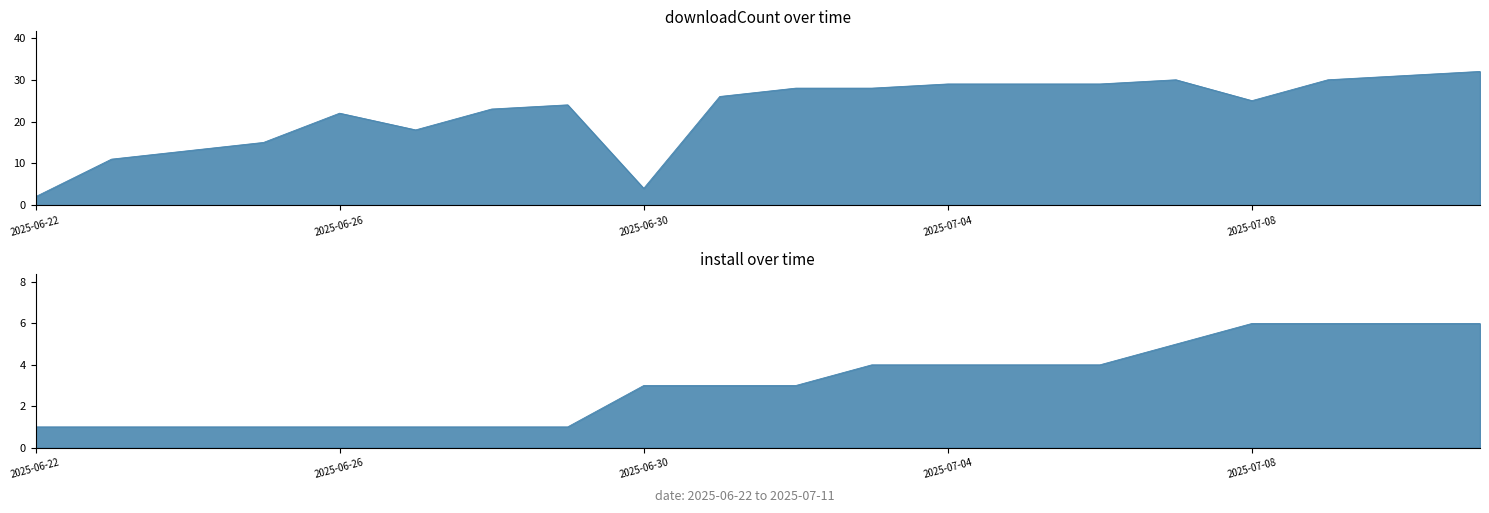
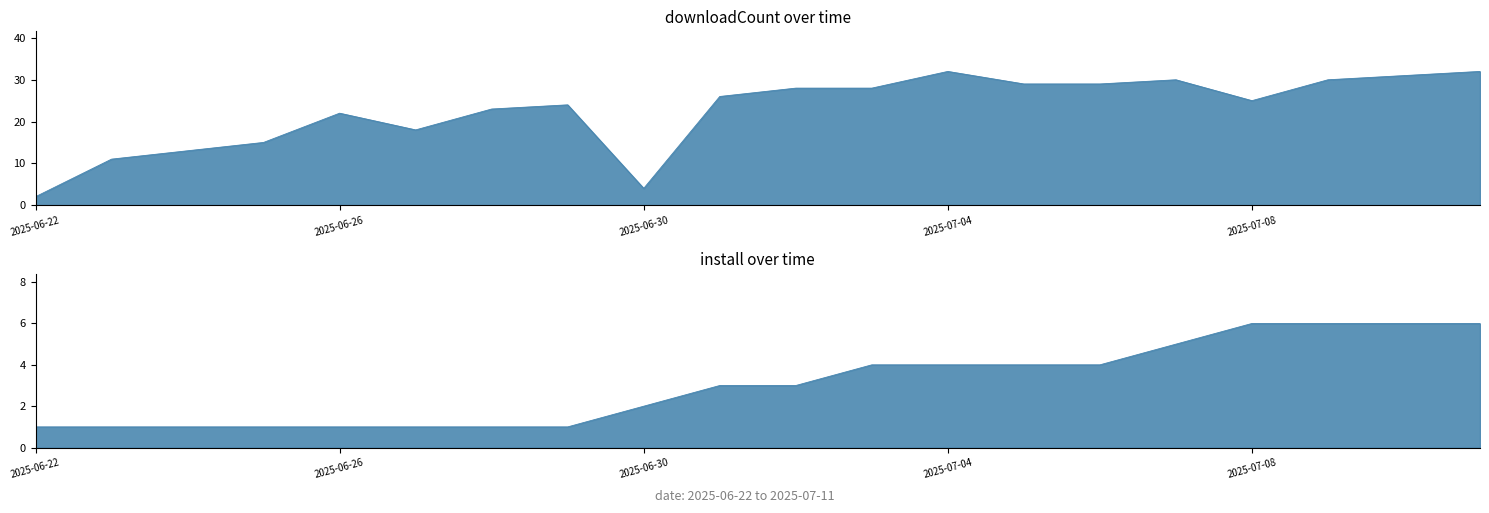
  {
    "downloadCount over time": {
      "2025-06-22": 2,
      "2025-06-26": 22,
      "2025-06-30": 4,
-     "2025-07-04": 29,
+     "2025-07-04": 32,
      "2025-07-08": 25
    },
    "install over time": {
      "2025-06-22": 1,
      "2025-06-26": 1,
-     "2025-06-30": 3,
+     "2025-06-30": 2,
      "2025-07-04": 4,
      "2025-07-08": 6
    }
  }
